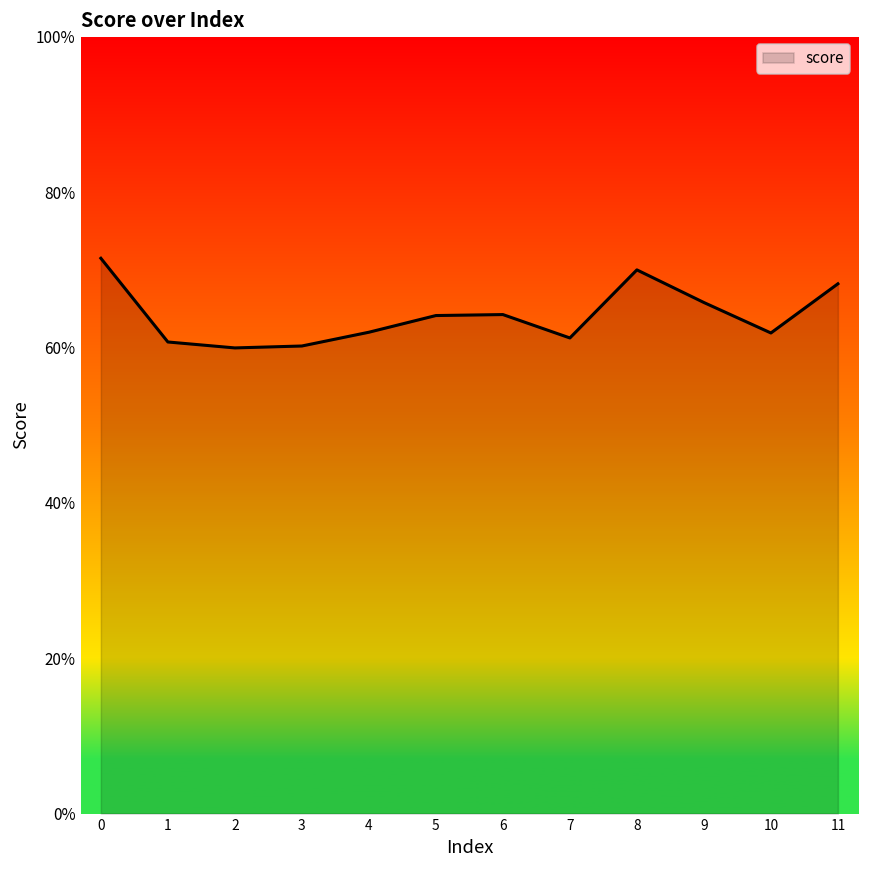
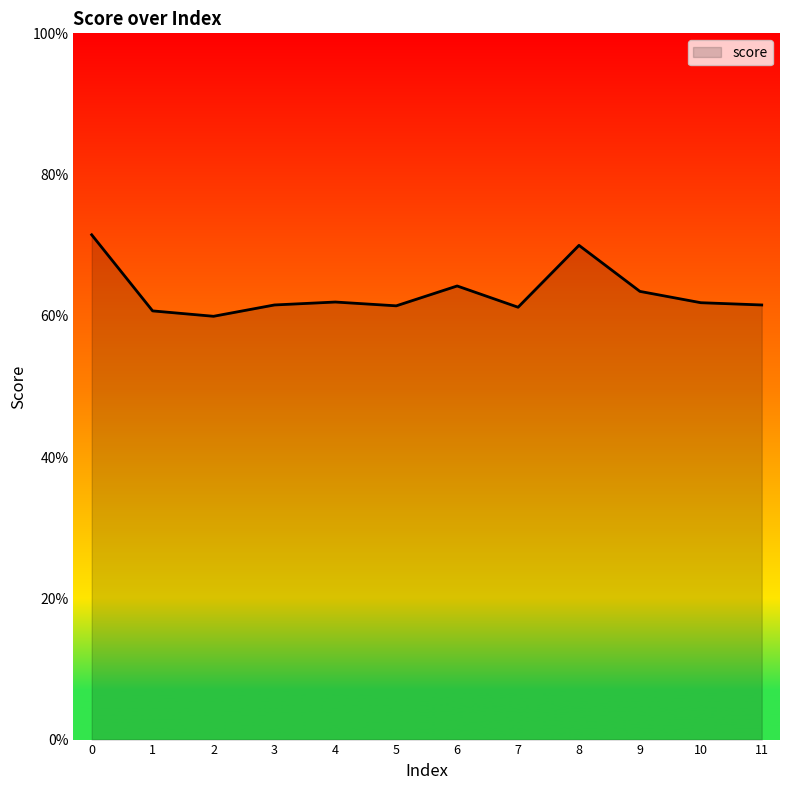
  {
    "0": "71%",
    "1": "61%",
    "2": "60%",
-   "3": "60%",
+   "3": "62%",
    "4": "62%",
-   "5": "64%",
+   "5": "61%",
    "6": "64%",
    "7": "61%",
    "8": "70%",
-   "9": "66%",
+   "9": "63%",
    "10": "62%",
-   "11": "68%"
+   "11": "62%"
  }
